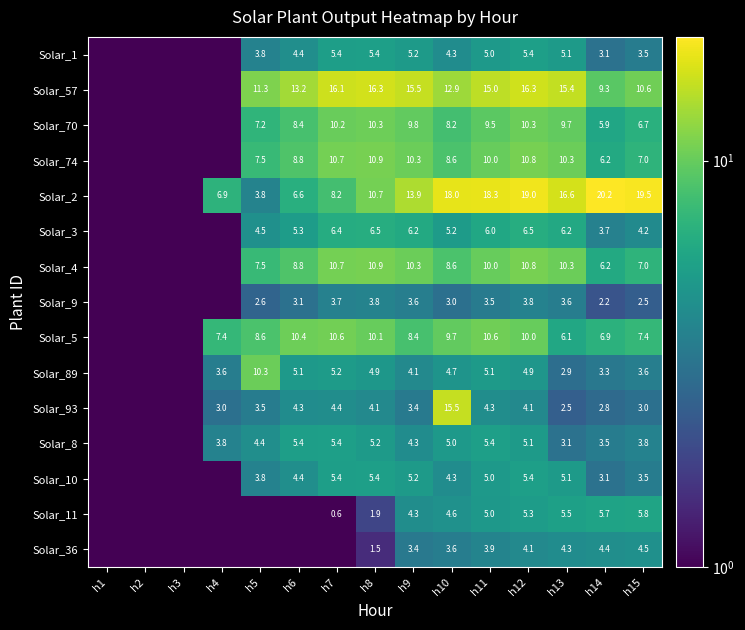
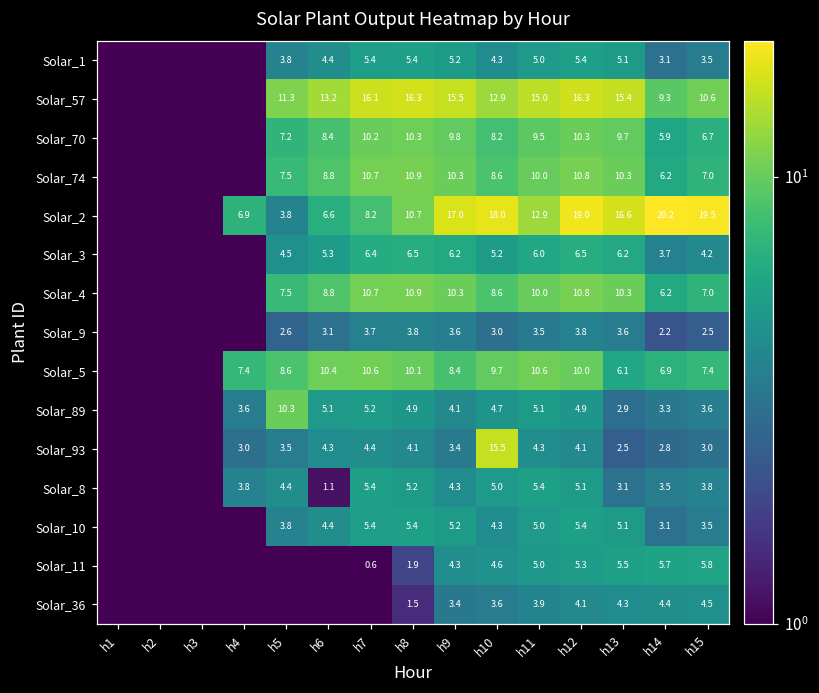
  {
    "Solar_1": {
      "h5": 3.8,
      "h6": 4.4,
      "h7": 5.4,
      "h8": 5.4,
      "h9": 5.2,
      "h10": 4.3,
      "h11": 5.0,
      "h12": 5.4,
      "h13": 5.1,
      "h14": 3.1,
      "h15": 3.5
    },
    "Solar_57": {
      "h5": 11.3,
      "h6": 13.2,
      "h7": 16.1,
      "h8": 16.3,
      "h9": 15.5,
      "h10": 12.9,
      "h11": 15.0,
      "h12": 16.3,
      "h13": 15.4,
      "h14": 9.3,
      "h15": 10.6
    },
    "Solar_70": {
      "h5": 7.2,
      "h6": 8.4,
      "h7": 10.2,
      "h8": 10.3,
      "h9": 9.8,
      "h10": 8.2,
      "h11": 9.5,
      "h12": 10.3,
      "h13": 9.7,
      "h14": 5.9,
      "h15": 6.7
    },
    "Solar_74": {
      "h5": 7.5,
      "h6": 8.8,
      "h7": 10.7,
      "h8": 10.9,
      "h9": 10.3,
      "h10": 8.6,
      "h11": 10.0,
      "h12": 10.8,
      "h13": 10.3,
      "h14": 6.2,
      "h15": 7.0
    },
    "Solar_2": {
      "h4": 6.9,
      "h5": 3.8,
      "h6": 6.6,
      "h7": 8.2,
      "h8": 10.7,
-     "h9": 13.9,
+     "h9": 17.0,
      "h10": 18.0,
-     "h11": 18.3,
+     "h11": 12.9,
      "h12": 19.0,
      "h13": 16.6,
      "h14": 20.2,
      "h15": 19.5
    },
    "Solar_3": {
      "h5": 4.5,
      "h6": 5.3,
      "h7": 6.4,
      "h8": 6.5,
      "h9": 6.2,
      "h10": 5.2,
      "h11": 6.0,
      "h12": 6.5,
      "h13": 6.2,
      "h14": 3.7,
      "h15": 4.2
    },
    "Solar_4": {
      "h5": 7.5,
      "h6": 8.8,
      "h7": 10.7,
      "h8": 10.9,
      "h9": 10.3,
      "h10": 8.6,
      "h11": 10.0,
      "h12": 10.8,
      "h13": 10.3,
      "h14": 6.2,
      "h15": 7.0
    },
    "Solar_9": {
      "h5": 2.6,
      "h6": 3.1,
      "h7": 3.7,
      "h8": 3.8,
      "h9": 3.6,
      "h10": 3.0,
      "h11": 3.5,
      "h12": 3.8,
      "h13": 3.6,
      "h14": 2.2,
      "h15": 2.5
    },
    "Solar_5": {
      "h4": 7.4,
      "h5": 8.6,
      "h6": 10.4,
      "h7": 10.6,
      "h8": 10.1,
      "h9": 8.4,
      "h10": 9.7,
      "h11": 10.6,
      "h12": 10.0,
      "h13": 6.1,
      "h14": 6.9,
      "h15": 7.4
    },
    "Solar_89": {
      "h4": 3.6,
      "h5": 10.3,
      "h6": 5.1,
      "h7": 5.2,
      "h8": 4.9,
      "h9": 4.1,
      "h10": 4.7,
      "h11": 5.1,
      "h12": 4.9,
      "h13": 2.9,
      "h14": 3.3,
      "h15": 3.6
    },
    "Solar_93": {
      "h4": 3.0,
      "h5": 3.5,
      "h6": 4.3,
      "h7": 4.4,
      "h8": 4.1,
      "h9": 3.4,
      "h10": 15.5,
      "h11": 4.3,
      "h12": 4.1,
      "h13": 2.5,
      "h14": 2.8,
      "h15": 3.0
    },
    "Solar_8": {
      "h4": 3.8,
      "h5": 4.4,
-     "h6": 5.4,
+     "h6": 1.1,
      "h7": 5.4,
      "h8": 5.2,
      "h9": 4.3,
      "h10": 5.0,
      "h11": 5.4,
      "h12": 5.1,
      "h13": 3.1,
      "h14": 3.5,
      "h15": 3.8
    },
    "Solar_10": {
      "h5": 3.8,
      "h6": 4.4,
      "h7": 5.4,
      "h8": 5.4,
      "h9": 5.2,
      "h10": 4.3,
      "h11": 5.0,
      "h12": 5.4,
      "h13": 5.1,
      "h14": 3.1,
      "h15": 3.5
    },
    "Solar_11": {
      "h7": 0.6,
      "h8": 1.9,
      "h9": 4.3,
      "h10": 4.6,
      "h11": 5.0,
      "h12": 5.3,
      "h13": 5.5,
      "h14": 5.7,
      "h15": 5.8
    },
    "Solar_36": {
      "h8": 1.5,
      "h9": 3.4,
      "h10": 3.6,
      "h11": 3.9,
      "h12": 4.1,
      "h13": 4.3,
      "h14": 4.4,
      "h15": 4.5
    }
  }
